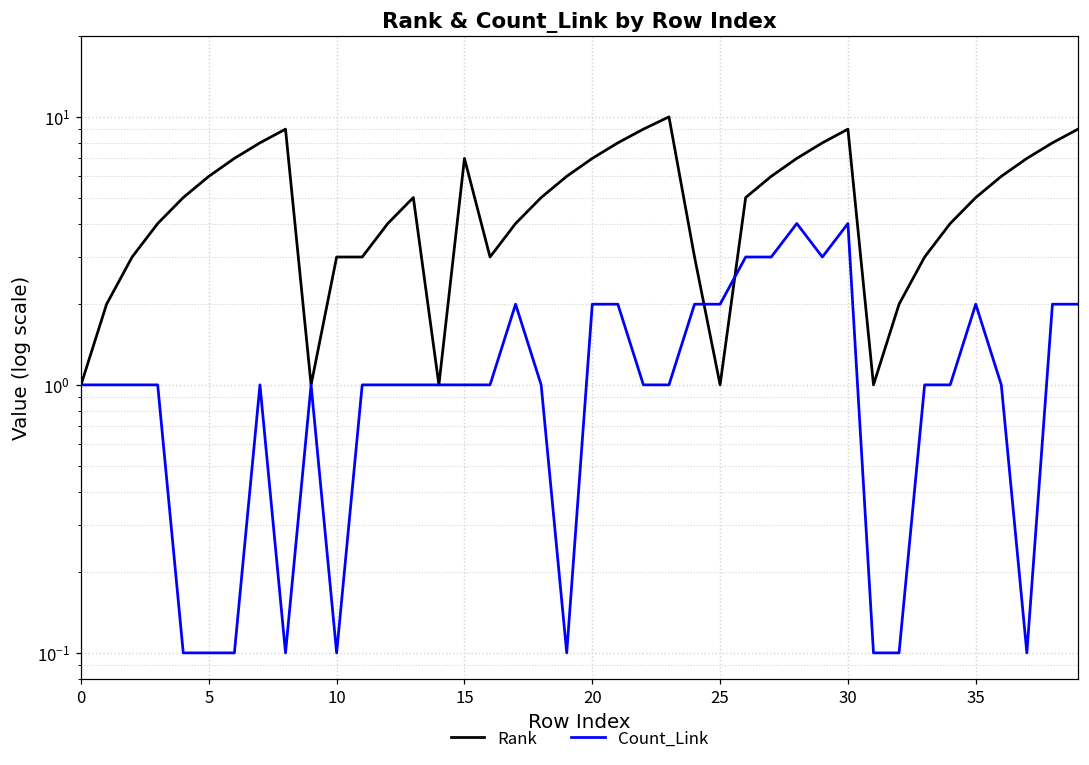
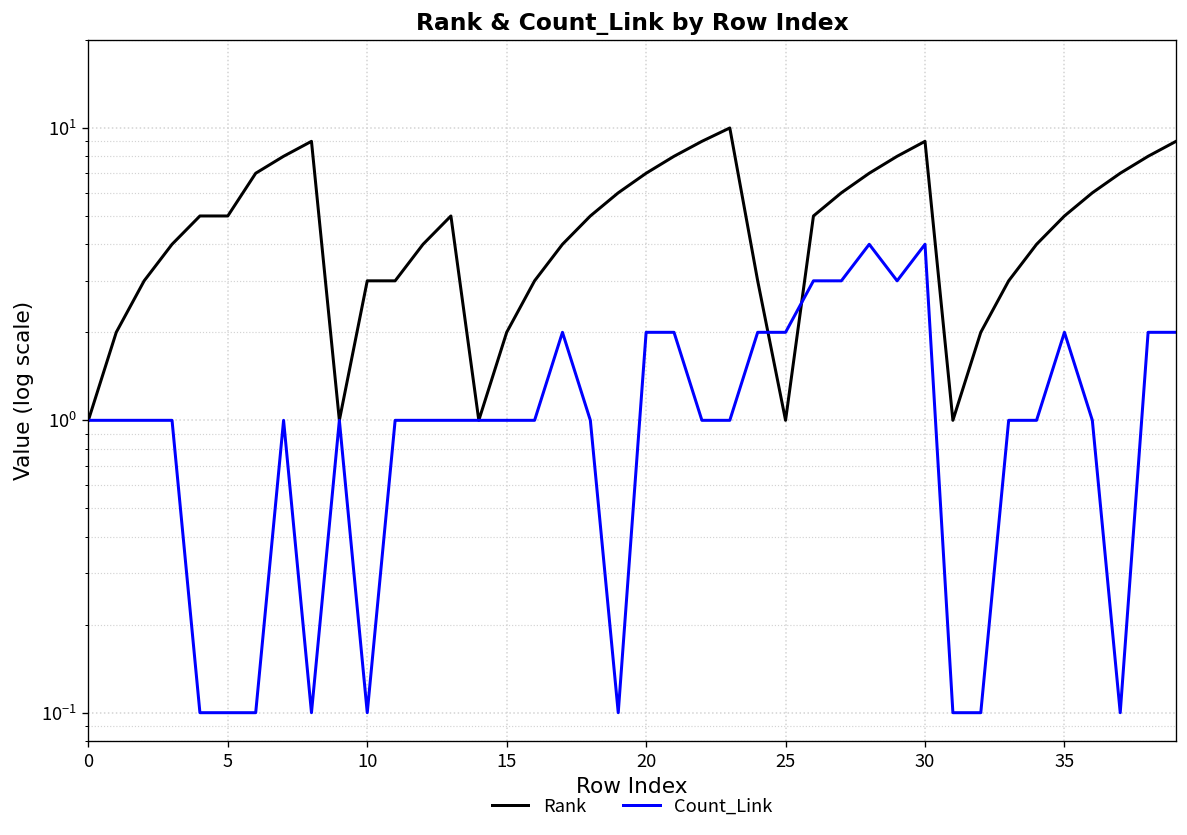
  {
    "Rank": {
-     "5": 6,
+     "5": 5,
      "10": 3,
-     "15": 7,
+     "15": 2,
      "20": 7,
      "25": 1,
      "30": 9,
      "35": 5
    },
    "Count_Link": {
      "5": 0.100,
      "10": 0.100,
      "15": 1,
      "20": 2,
      "25": 2,
      "30": 4,
      "35": 2
    }
  }
